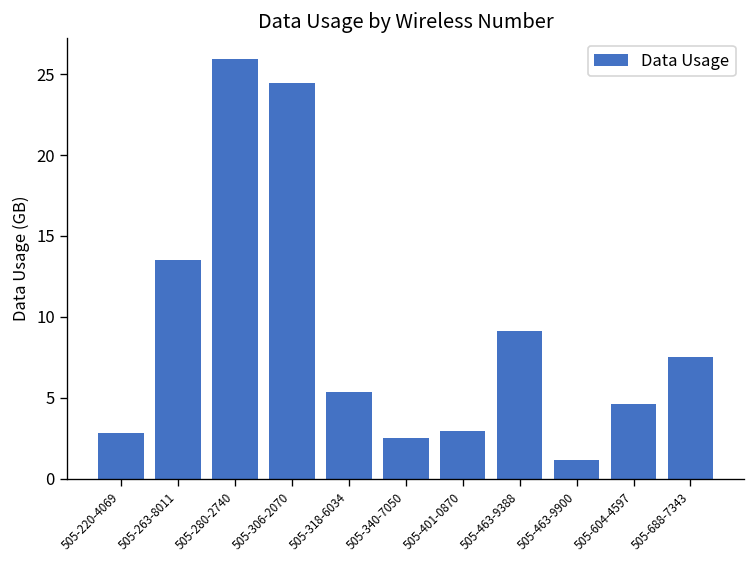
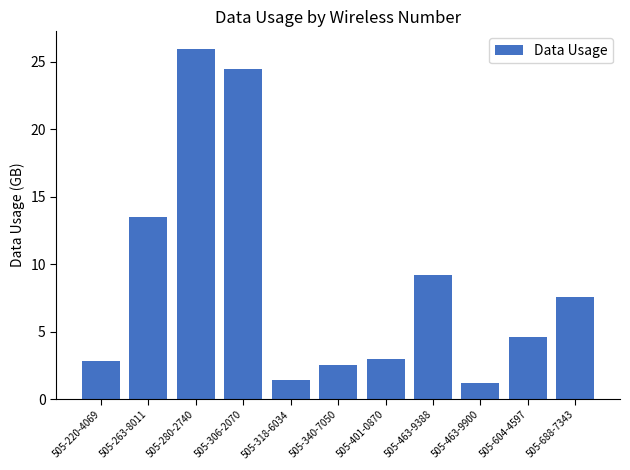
  {
    "505-220-4069": 2.8,
    "505-263-8011": 13.5,
    "505-280-2740": 26.0,
    "505-306-2070": 24.5,
-   "505-318-6034": 5.4,
+   "505-318-6034": 1.4,
    "505-340-7050": 2.6,
    "505-401-0870": 2.9,
    "505-463-9388": 9.2,
    "505-463-9900": 1.2,
    "505-604-4597": 4.6,
    "505-688-7343": 7.6
  }
